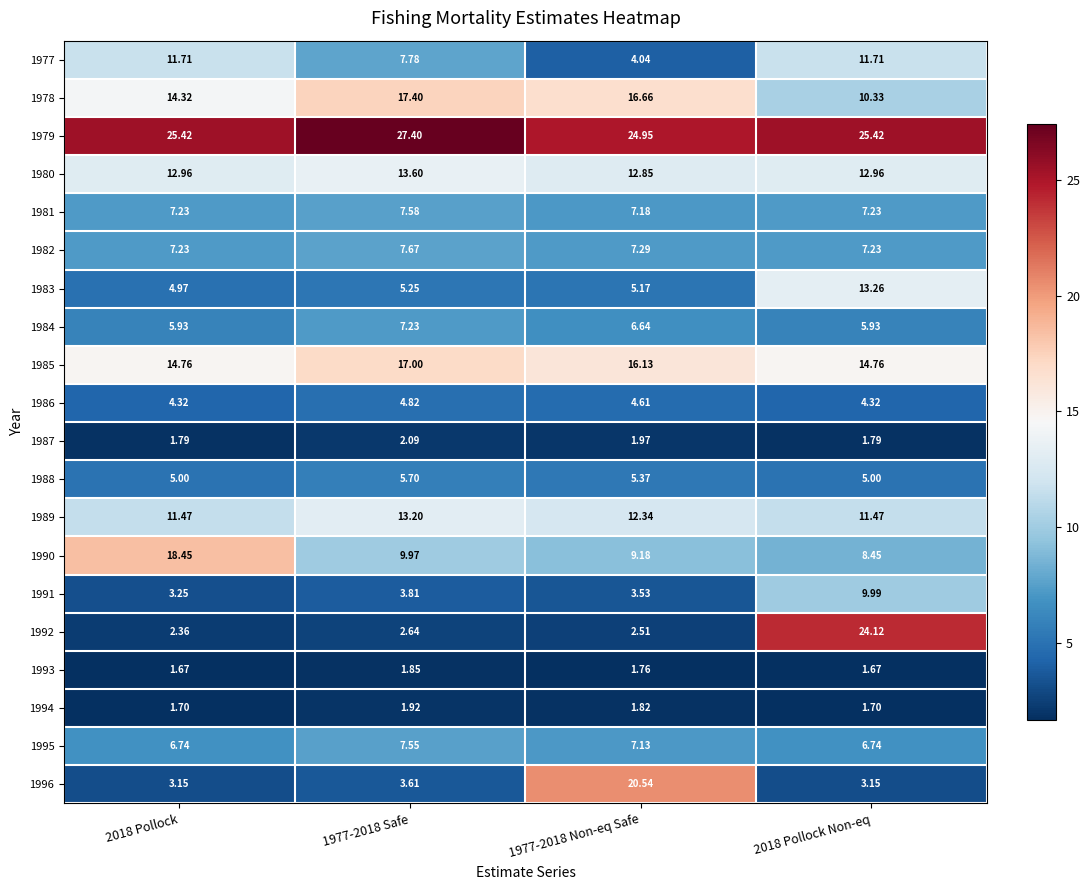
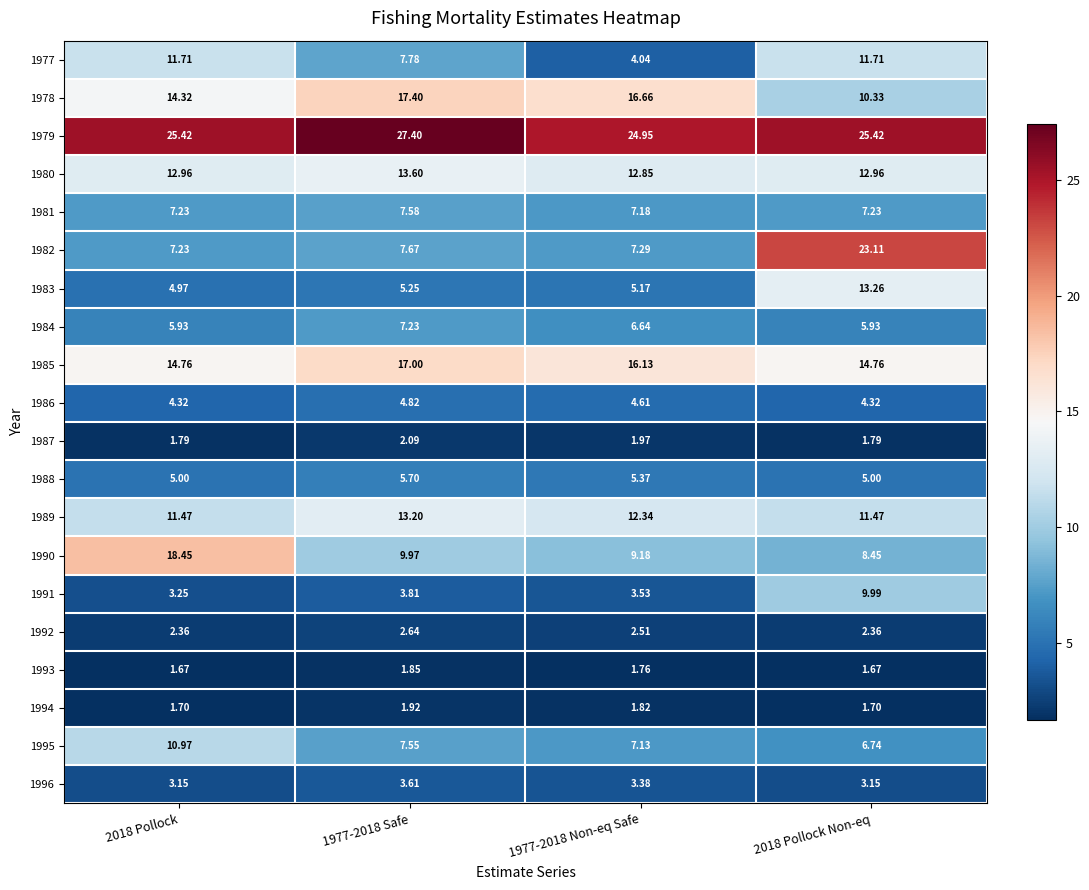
  {
    "1977": {
      "2018 Pollock": 11.71,
      "1977-2018 Safe": 7.78,
      "1977-2018 Non-eq Safe": 4.04,
      "2018 Pollock Non-eq": 11.71
    },
    "1978": {
      "2018 Pollock": 14.32,
      "1977-2018 Safe": 17.40,
      "1977-2018 Non-eq Safe": 16.66,
      "2018 Pollock Non-eq": 10.33
    },
    "1979": {
      "2018 Pollock": 25.42,
      "1977-2018 Safe": 27.40,
      "1977-2018 Non-eq Safe": 24.95,
      "2018 Pollock Non-eq": 25.42
    },
    "1980": {
      "2018 Pollock": 12.96,
      "1977-2018 Safe": 13.60,
      "1977-2018 Non-eq Safe": 12.85,
      "2018 Pollock Non-eq": 12.96
    },
    "1981": {
      "2018 Pollock": 7.23,
      "1977-2018 Safe": 7.58,
      "1977-2018 Non-eq Safe": 7.18,
      "2018 Pollock Non-eq": 7.23
    },
    "1982": {
      "2018 Pollock": 7.23,
      "1977-2018 Safe": 7.67,
      "1977-2018 Non-eq Safe": 7.29,
-     "2018 Pollock Non-eq": 7.23
+     "2018 Pollock Non-eq": 23.11
    },
    "1983": {
      "2018 Pollock": 4.97,
      "1977-2018 Safe": 5.25,
      "1977-2018 Non-eq Safe": 5.17,
      "2018 Pollock Non-eq": 13.26
    },
    "1984": {
      "2018 Pollock": 5.93,
      "1977-2018 Safe": 7.23,
      "1977-2018 Non-eq Safe": 6.64,
      "2018 Pollock Non-eq": 5.93
    },
    "1985": {
      "2018 Pollock": 14.76,
      "1977-2018 Safe": 17.00,
      "1977-2018 Non-eq Safe": 16.13,
      "2018 Pollock Non-eq": 14.76
    },
    "1986": {
      "2018 Pollock": 4.32,
      "1977-2018 Safe": 4.82,
      "1977-2018 Non-eq Safe": 4.61,
      "2018 Pollock Non-eq": 4.32
    },
    "1987": {
      "2018 Pollock": 1.79,
      "1977-2018 Safe": 2.09,
      "1977-2018 Non-eq Safe": 1.97,
      "2018 Pollock Non-eq": 1.79
    },
    "1988": {
      "2018 Pollock": 5.00,
      "1977-2018 Safe": 5.70,
      "1977-2018 Non-eq Safe": 5.37,
      "2018 Pollock Non-eq": 5.00
    },
    "1989": {
      "2018 Pollock": 11.47,
      "1977-2018 Safe": 13.20,
      "1977-2018 Non-eq Safe": 12.34,
      "2018 Pollock Non-eq": 11.47
    },
    "1990": {
      "2018 Pollock": 18.45,
      "1977-2018 Safe": 9.97,
      "1977-2018 Non-eq Safe": 9.18,
      "2018 Pollock Non-eq": 8.45
    },
    "1991": {
      "2018 Pollock": 3.25,
      "1977-2018 Safe": 3.81,
      "1977-2018 Non-eq Safe": 3.53,
      "2018 Pollock Non-eq": 9.99
    },
    "1992": {
      "2018 Pollock": 2.36,
      "1977-2018 Safe": 2.64,
      "1977-2018 Non-eq Safe": 2.51,
-     "2018 Pollock Non-eq": 24.12
+     "2018 Pollock Non-eq": 2.36
    },
    "1993": {
      "2018 Pollock": 1.67,
      "1977-2018 Safe": 1.85,
      "1977-2018 Non-eq Safe": 1.76,
      "2018 Pollock Non-eq": 1.67
    },
    "1994": {
      "2018 Pollock": 1.70,
      "1977-2018 Safe": 1.92,
      "1977-2018 Non-eq Safe": 1.82,
      "2018 Pollock Non-eq": 1.70
    },
    "1995": {
-     "2018 Pollock": 6.74,
+     "2018 Pollock": 10.97,
      "1977-2018 Safe": 7.55,
      "1977-2018 Non-eq Safe": 7.13,
      "2018 Pollock Non-eq": 6.74
    },
    "1996": {
      "2018 Pollock": 3.15,
      "1977-2018 Safe": 3.61,
-     "1977-2018 Non-eq Safe": 20.54,
+     "1977-2018 Non-eq Safe": 3.38,
      "2018 Pollock Non-eq": 3.15
    }
  }
